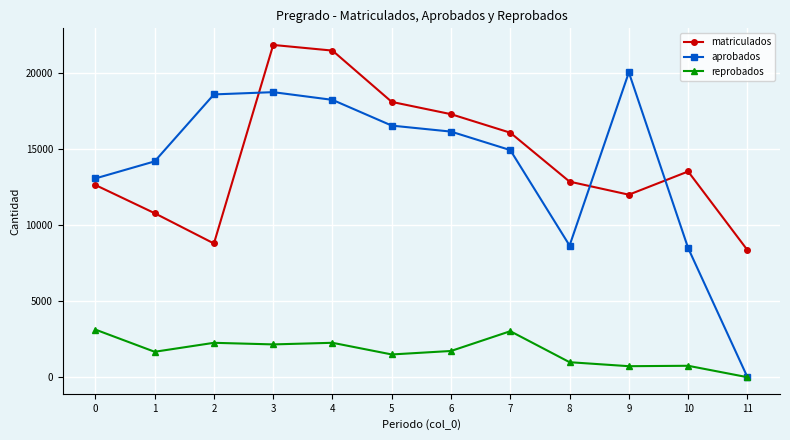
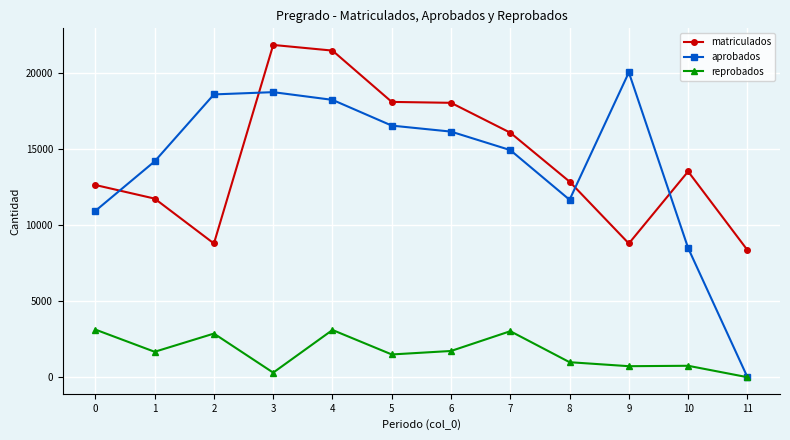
  {
    "matriculados": {
      "0": 12600,
-     "1": 10800,
+     "1": 11700,
      "2": 8800,
      "3": 21800,
      "4": 21400,
      "5": 18100,
-     "6": 17300,
+     "6": 18000,
      "7": 16000,
      "8": 12800,
-     "9": 12000,
+     "9": 8800,
      "10": 13500,
      "11": 8300
    },
    "aprobados": {
-     "0": 13000,
+     "0": 10900,
      "1": 14200,
      "2": 18600,
      "3": 18700,
      "4": 18200,
      "5": 16500,
      "6": 16100,
      "7": 14900,
-     "8": 8600,
+     "8": 11600,
      "9": 20000,
      "10": 8500
    },
    "reprobados": {
      "0": 3100,
      "1": 1700,
-     "2": 2300,
-     "3": 2200,
-     "4": 2300,
+     "2": 2900,
+     "3": 300,
+     "4": 3100,
      "5": 1500,
      "6": 1700,
      "7": 3000,
      "8": 1000,
      "9": 700,
      "10": 700
    }
  }
